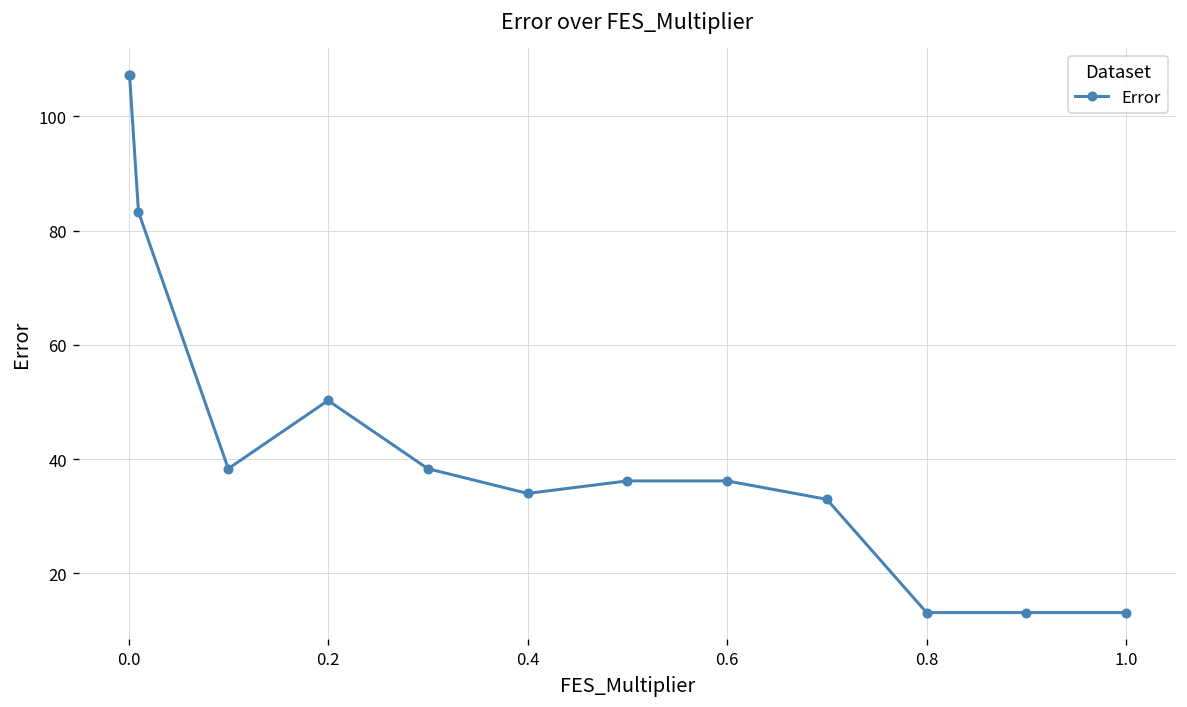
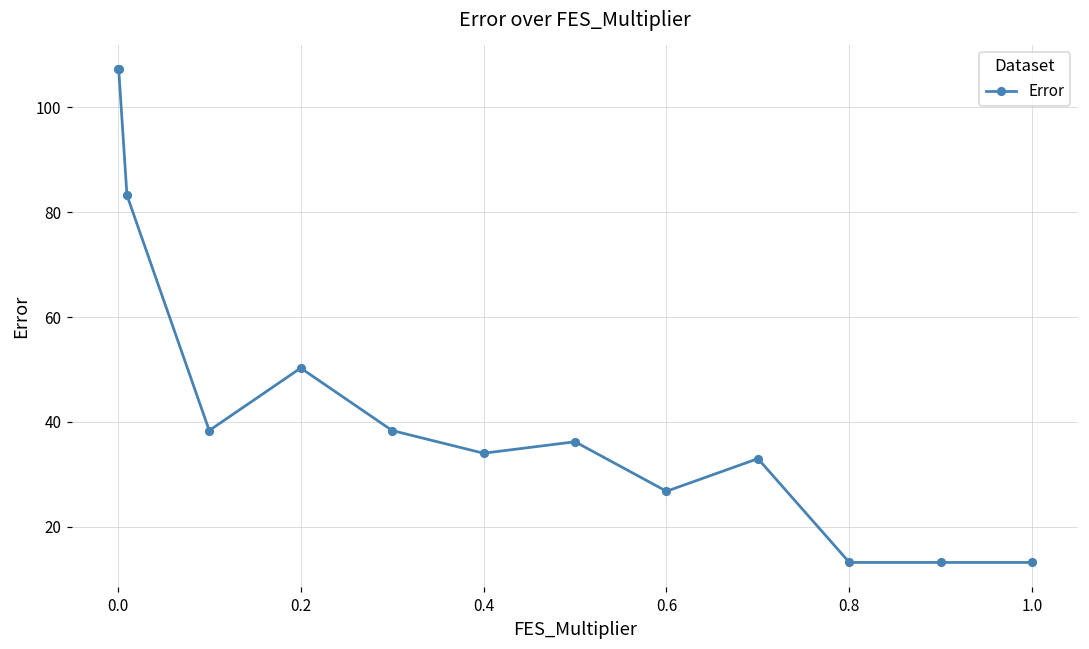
  {
    "0.0": 107,
    "0.2": 50,
    "0.4": 34,
-   "0.6": 36,
+   "0.6": 27,
    "0.8": 13,
    "1.0": 13
  }
